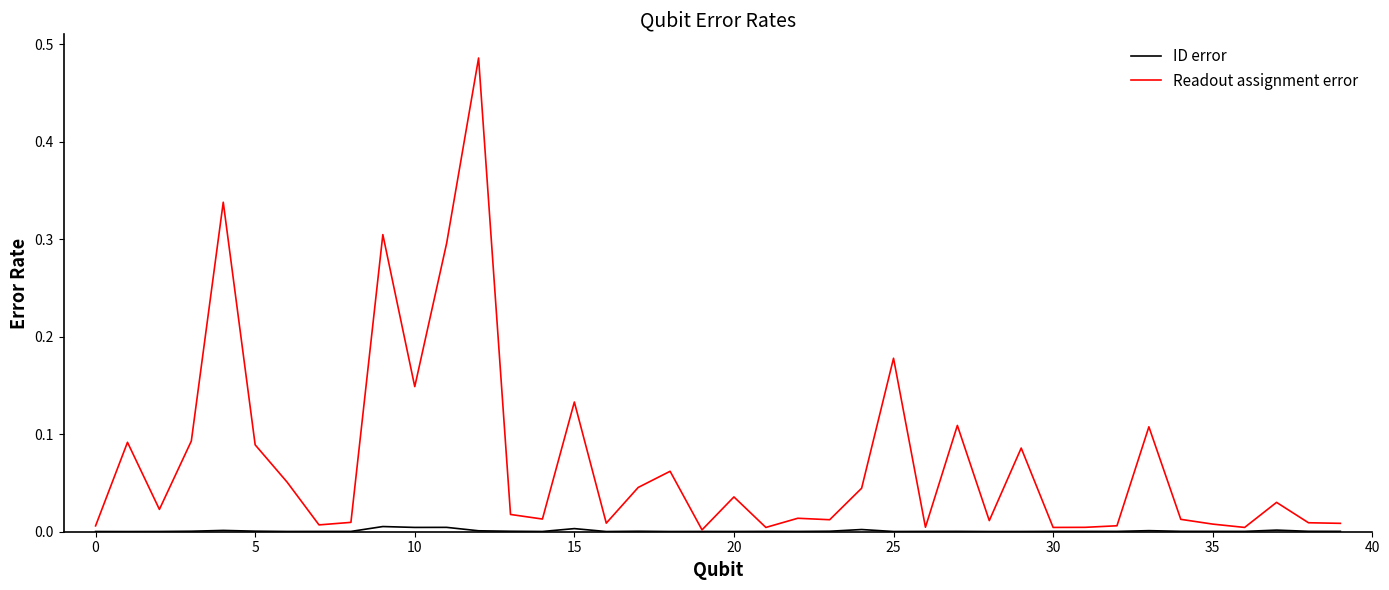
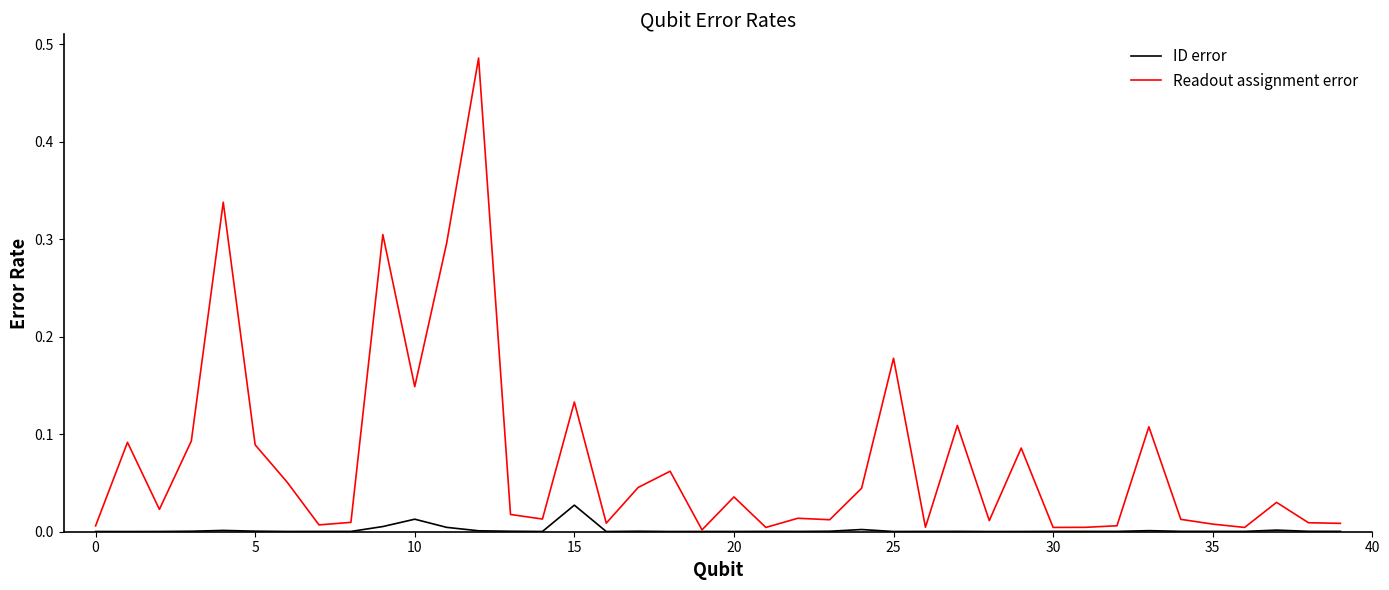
  {
    "ID error": {
      "0": 0.00,
      "5": 0.00,
-     "10": 0.00,
-     "15": 0.00,
+     "10": 0.01,
+     "15": 0.03,
      "20": 0.00,
      "25": 0.00,
      "30": 0.00,
      "35": 0.00
    },
    "Readout assignment error": {
      "0": 0.01,
      "5": 0.09,
      "10": 0.15,
      "15": 0.13,
      "20": 0.04,
      "25": 0.18,
      "30": 0.00,
      "35": 0.01
    }
  }
